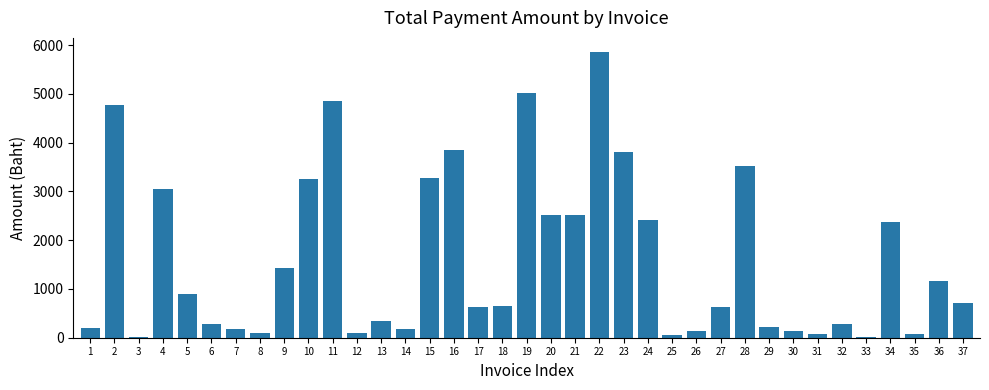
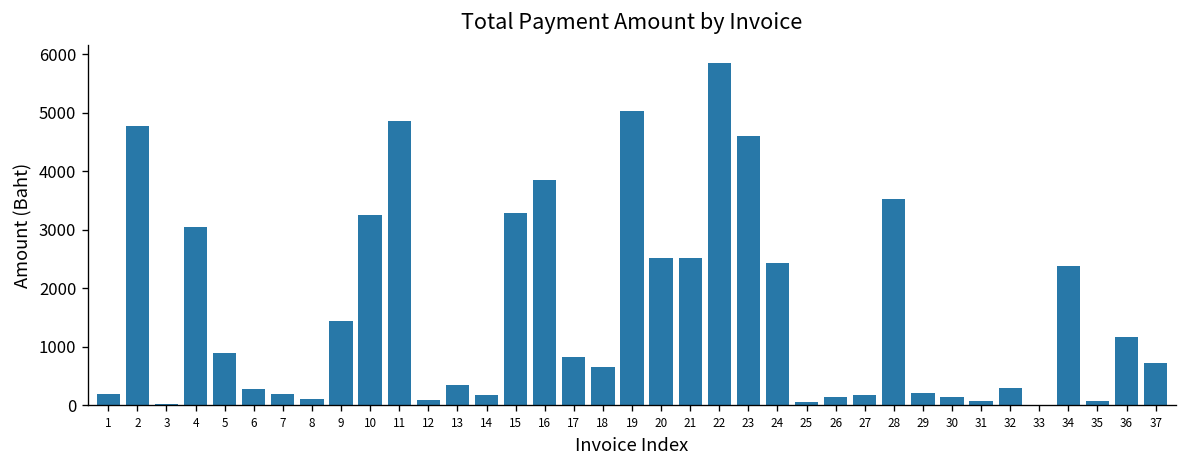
  {
    "1": 200,
    "2": 4800,
    "4": 3100,
    "5": 900,
    "6": 300,
    "7": 200,
    "8": 100,
    "9": 1400,
    "10": 3300,
    "11": 4800,
    "12": 100,
    "13": 300,
    "14": 200,
    "15": 3300,
    "16": 3800,
-   "17": 600,
+   "17": 800,
    "18": 700,
    "19": 5000,
    "20": 2500,
    "21": 2500,
    "22": 5900,
-   "23": 3800,
+   "23": 4600,
    "24": 2400,
    "25": 100,
    "26": 100,
-   "27": 600,
+   "27": 200,
    "28": 3500,
    "29": 200,
    "30": 100,
    "31": 100,
    "32": 300,
    "34": 2400,
    "35": 100,
    "36": 1200,
    "37": 700
  }
